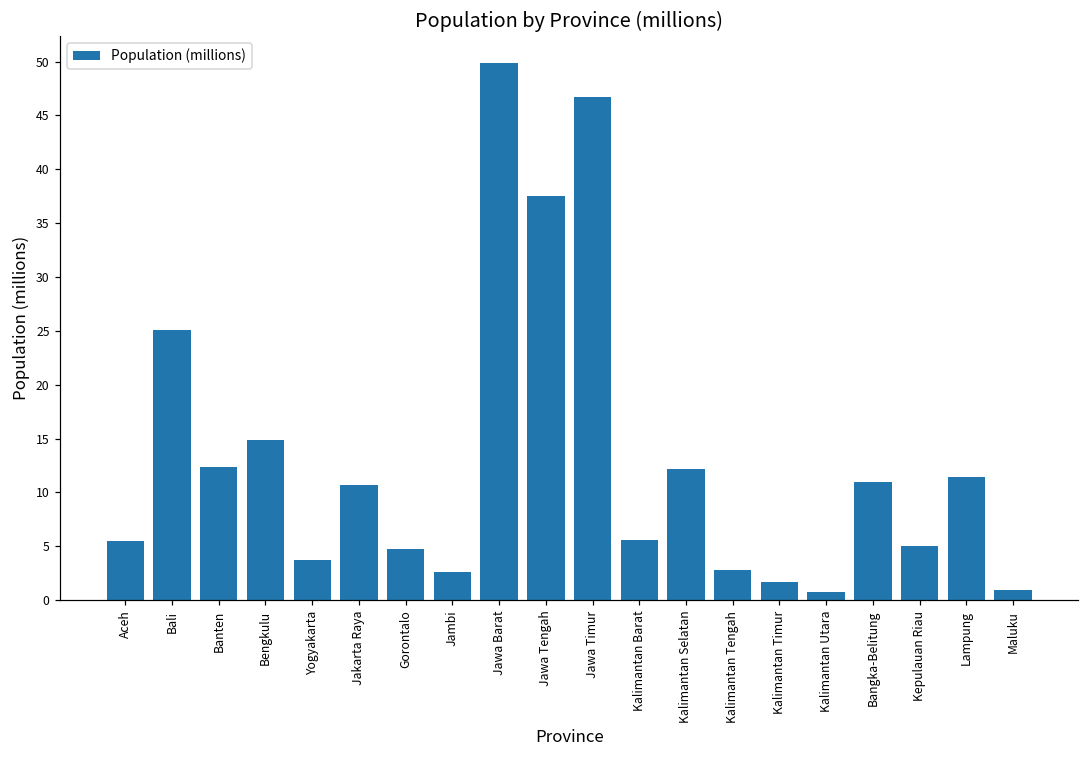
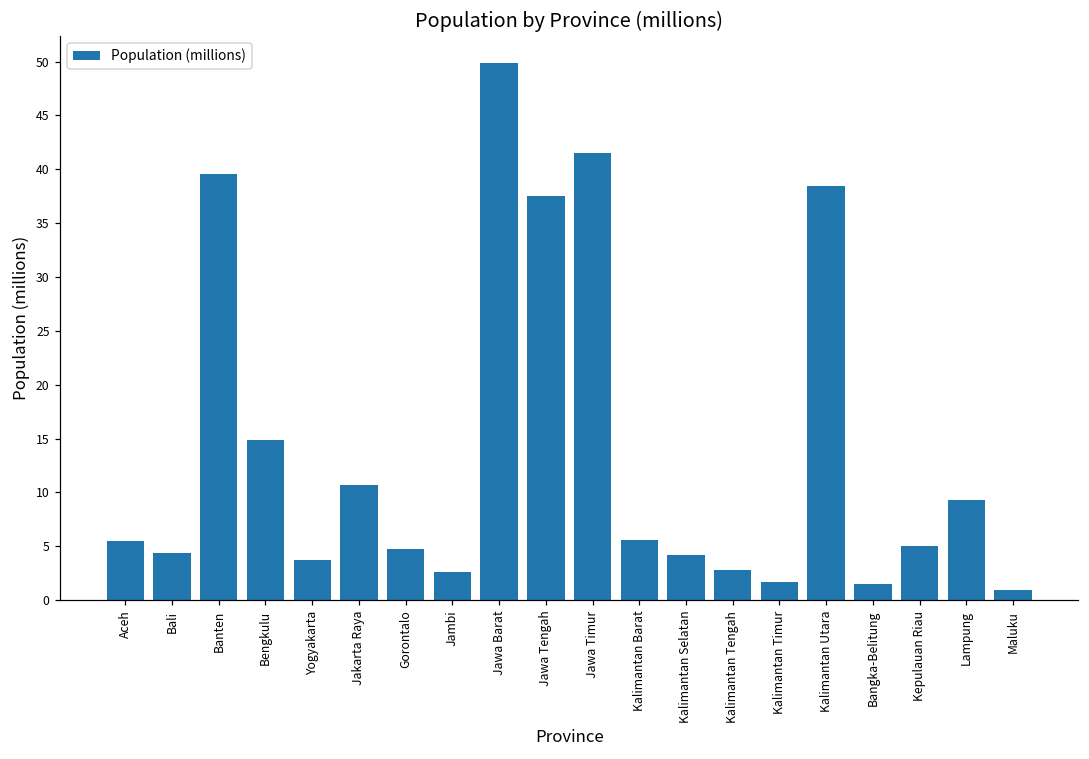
  {
    "Aceh": 5,
-   "Bali": 25,
-   "Banten": 12,
+   "Bali": 4,
+   "Banten": 40,
    "Bengkulu": 15,
    "Yogyakarta": 4,
    "Jakarta Raya": 11,
    "Gorontalo": 5,
    "Jambi": 3,
    "Jawa Barat": 50,
    "Jawa Tengah": 38,
-   "Jawa Timur": 47,
+   "Jawa Timur": 42,
    "Kalimantan Barat": 6,
-   "Kalimantan Selatan": 12,
+   "Kalimantan Selatan": 4,
    "Kalimantan Tengah": 3,
    "Kalimantan Timur": 2,
-   "Kalimantan Utara": 1,
-   "Bangka-Belitung": 11,
+   "Kalimantan Utara": 38,
+   "Bangka-Belitung": 2,
    "Kepulauan Riau": 5,
-   "Lampung": 11,
+   "Lampung": 9,
    "Maluku": 1
  }
